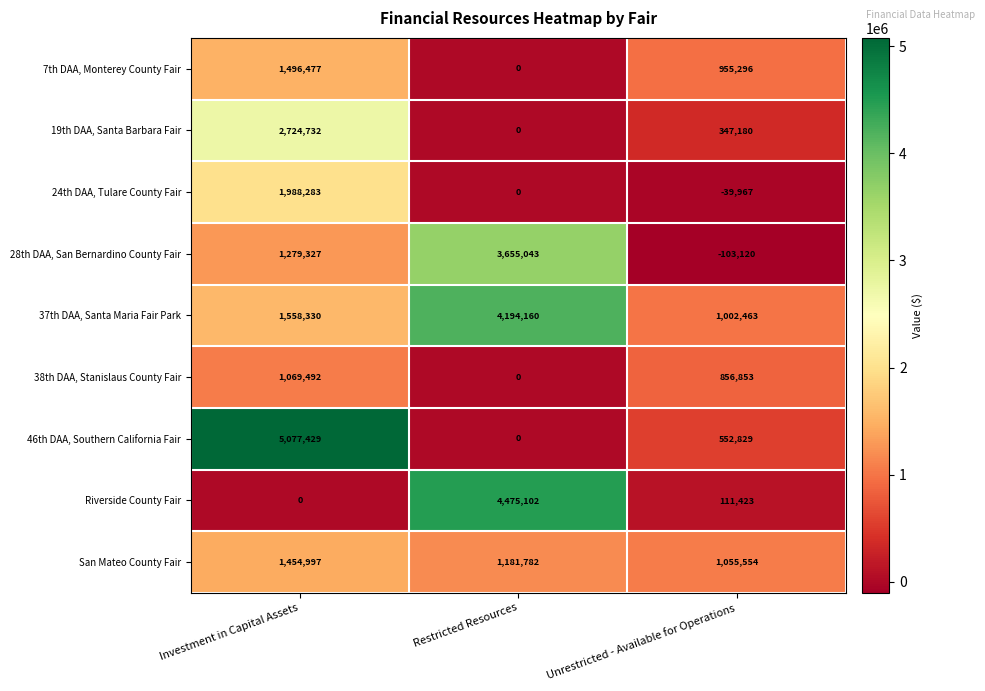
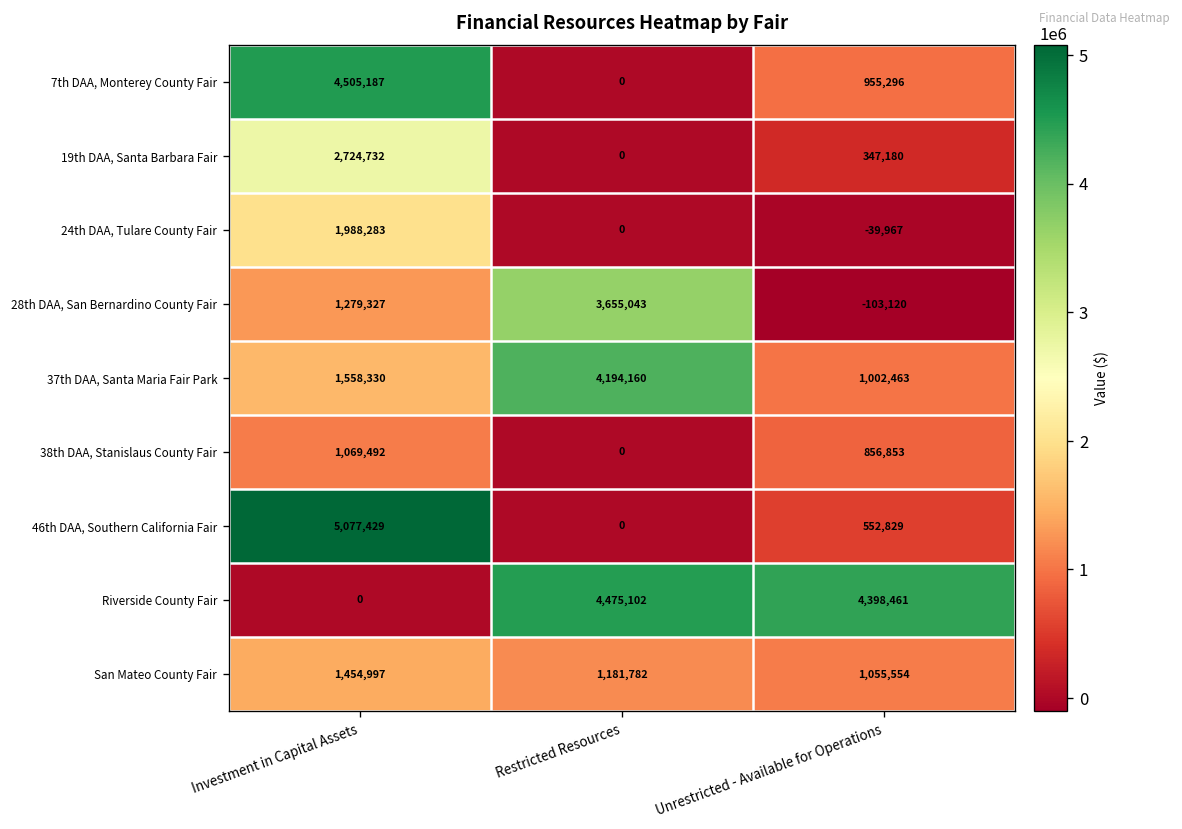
  {
    "7th DAA, Monterey County Fair": {
-     "Investment in Capital Assets": "1,496,477",
+     "Investment in Capital Assets": "4,505,187",
      "Restricted Resources": "0",
      "Unrestricted - Available for Operations": "955,296"
    },
    "19th DAA, Santa Barbara Fair": {
      "Investment in Capital Assets": "2,724,732",
      "Restricted Resources": "0",
      "Unrestricted - Available for Operations": "347,180"
    },
    "24th DAA, Tulare County Fair": {
      "Investment in Capital Assets": "1,988,283",
      "Restricted Resources": "0",
      "Unrestricted - Available for Operations": "-39,967"
    },
    "28th DAA, San Bernardino County Fair": {
      "Investment in Capital Assets": "1,279,327",
      "Restricted Resources": "3,655,043",
      "Unrestricted - Available for Operations": "-103,120"
    },
    "37th DAA, Santa Maria Fair Park": {
      "Investment in Capital Assets": "1,558,330",
      "Restricted Resources": "4,194,160",
      "Unrestricted - Available for Operations": "1,002,463"
    },
    "38th DAA, Stanislaus County Fair": {
      "Investment in Capital Assets": "1,069,492",
      "Restricted Resources": "0",
      "Unrestricted - Available for Operations": "856,853"
    },
    "46th DAA, Southern California Fair": {
      "Investment in Capital Assets": "5,077,429",
      "Restricted Resources": "0",
      "Unrestricted - Available for Operations": "552,829"
    },
    "Riverside County Fair": {
      "Investment in Capital Assets": "0",
      "Restricted Resources": "4,475,102",
-     "Unrestricted - Available for Operations": "111,423"
+     "Unrestricted - Available for Operations": "4,398,461"
    },
    "San Mateo County Fair": {
      "Investment in Capital Assets": "1,454,997",
      "Restricted Resources": "1,181,782",
      "Unrestricted - Available for Operations": "1,055,554"
    }
  }
